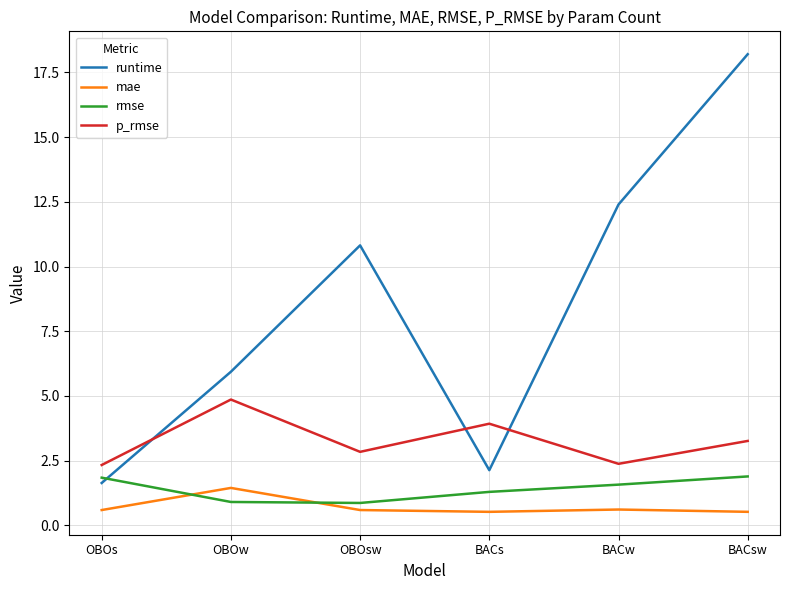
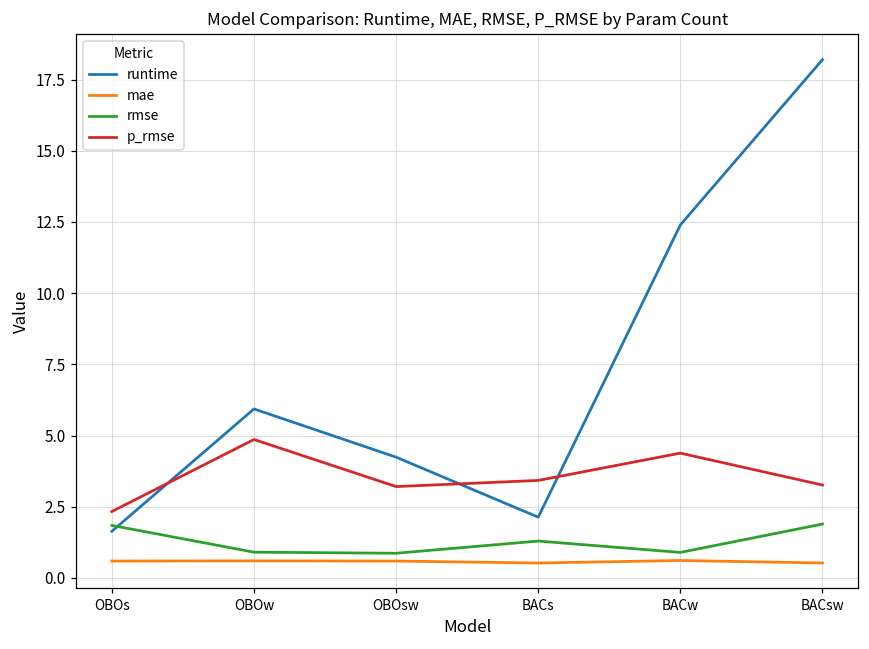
  {
    "runtime": {
      "OBOs": 1.6,
      "OBOw": 5.9,
-     "OBOsw": 10.8,
+     "OBOsw": 4.2,
      "BACs": 2.1,
      "BACw": 12.4,
      "BACsw": 18.2
    },
    "mae": {
      "OBOs": 0.6,
-     "OBOw": 1.4,
+     "OBOw": 0.6,
      "OBOsw": 0.6,
      "BACs": 0.5,
      "BACw": 0.6,
      "BACsw": 0.5
    },
    "rmse": {
      "OBOs": 1.8,
      "OBOw": 0.9,
      "OBOsw": 0.9,
      "BACs": 1.3,
-     "BACw": 1.6,
+     "BACw": 0.9,
      "BACsw": 1.9
    },
    "p_rmse": {
      "OBOs": 2.3,
      "OBOw": 4.9,
-     "OBOsw": 2.8,
-     "BACs": 3.9,
-     "BACw": 2.4,
+     "OBOsw": 3.2,
+     "BACs": 3.4,
+     "BACw": 4.4,
      "BACsw": 3.3
    }
  }
